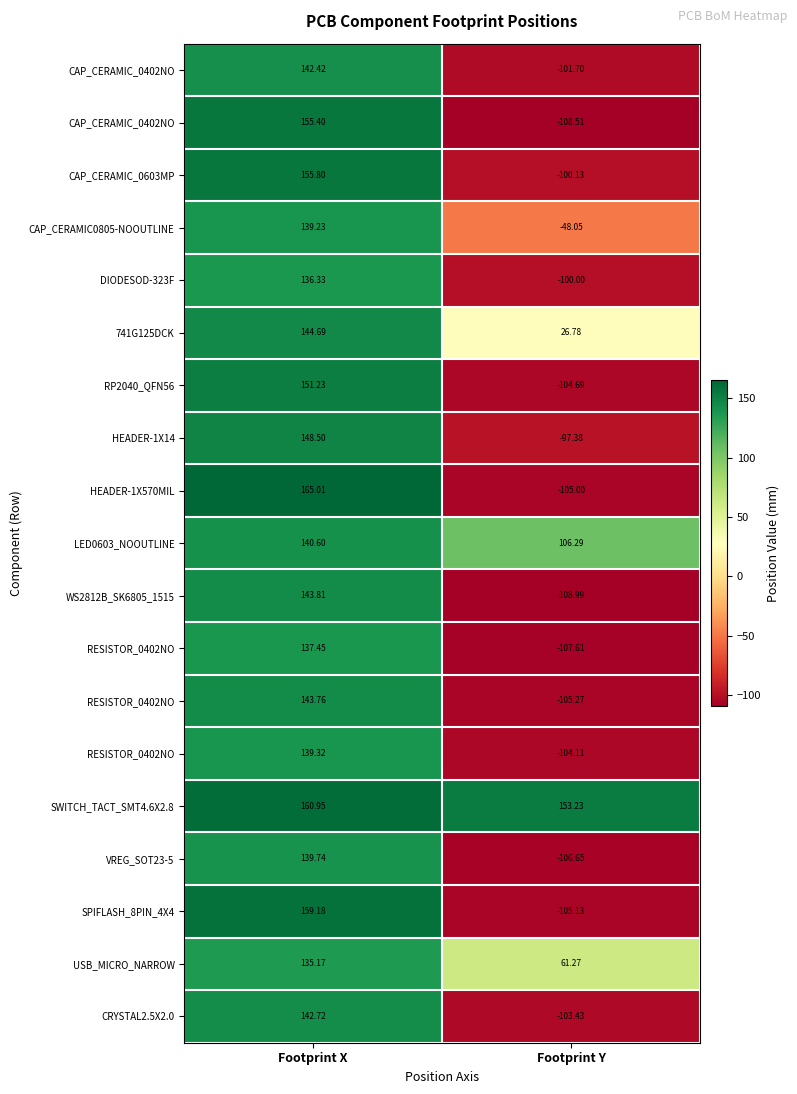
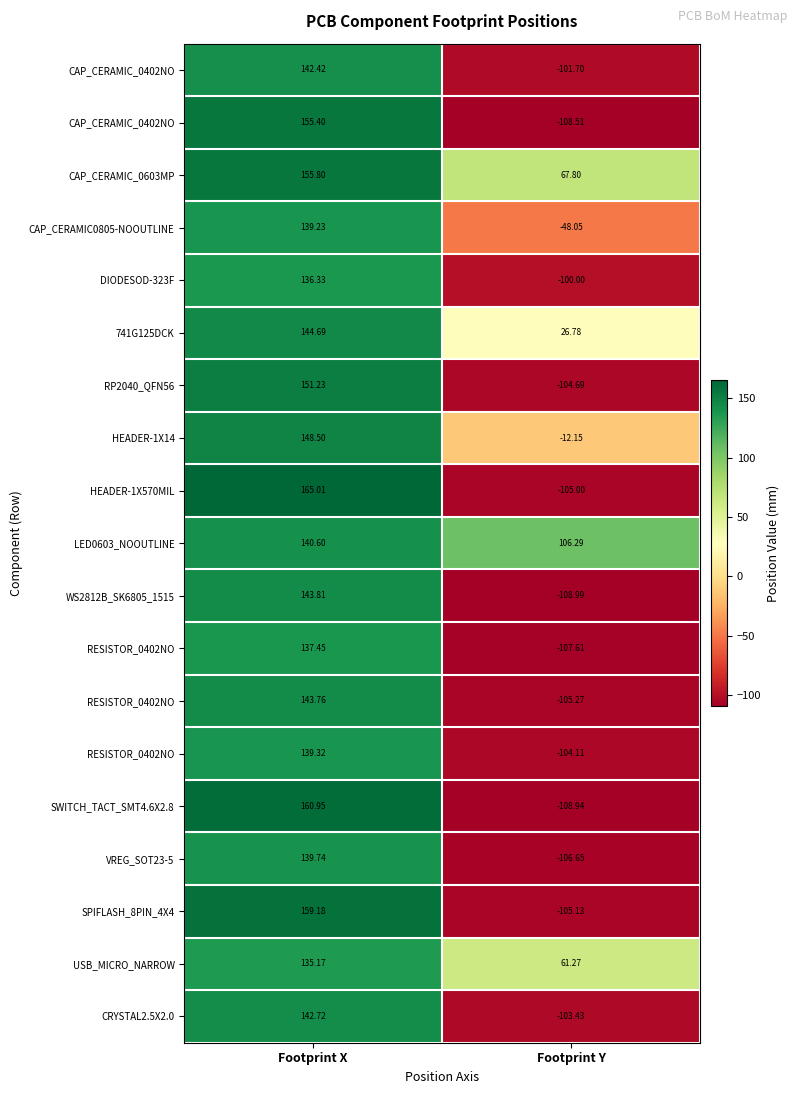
  {
    "CAP_CERAMIC_0603MP": {
      "Footprint X": 155.80,
-     "Footprint Y": -100.13
+     "Footprint Y": 67.80
    },
    "CAP_CERAMIC0805-NOOUTLINE": {
      "Footprint X": 139.23,
      "Footprint Y": -48.05
    },
    "DIODESOD-323F": {
      "Footprint X": 136.33,
      "Footprint Y": -100.00
    },
    "741G125DCK": {
      "Footprint X": 144.69,
      "Footprint Y": 26.78
    },
    "RP2040_QFN56": {
      "Footprint X": 151.23,
      "Footprint Y": -104.69
    },
    "HEADER-1X14": {
      "Footprint X": 148.50,
-     "Footprint Y": -97.38
+     "Footprint Y": -12.15
    },
    "HEADER-1X570MIL": {
      "Footprint X": 165.01,
      "Footprint Y": -105.00
    },
    "LED0603_NOOUTLINE": {
      "Footprint X": 140.60,
      "Footprint Y": 106.29
    },
    "WS2812B_SK6805_1515": {
      "Footprint X": 143.81,
      "Footprint Y": -108.99
    },
    "SWITCH_TACT_SMT4.6X2.8": {
      "Footprint X": 160.95,
-     "Footprint Y": 153.23
+     "Footprint Y": -108.94
    },
    "VREG_SOT23-5": {
      "Footprint X": 139.74,
      "Footprint Y": -106.65
    },
    "SPIFLASH_8PIN_4X4": {
      "Footprint X": 159.18,
      "Footprint Y": -105.13
    },
    "USB_MICRO_NARROW": {
      "Footprint X": 135.17,
      "Footprint Y": 61.27
    },
    "CRYSTAL2.5X2.0": {
      "Footprint X": 142.72,
      "Footprint Y": -103.43
    }
  }
